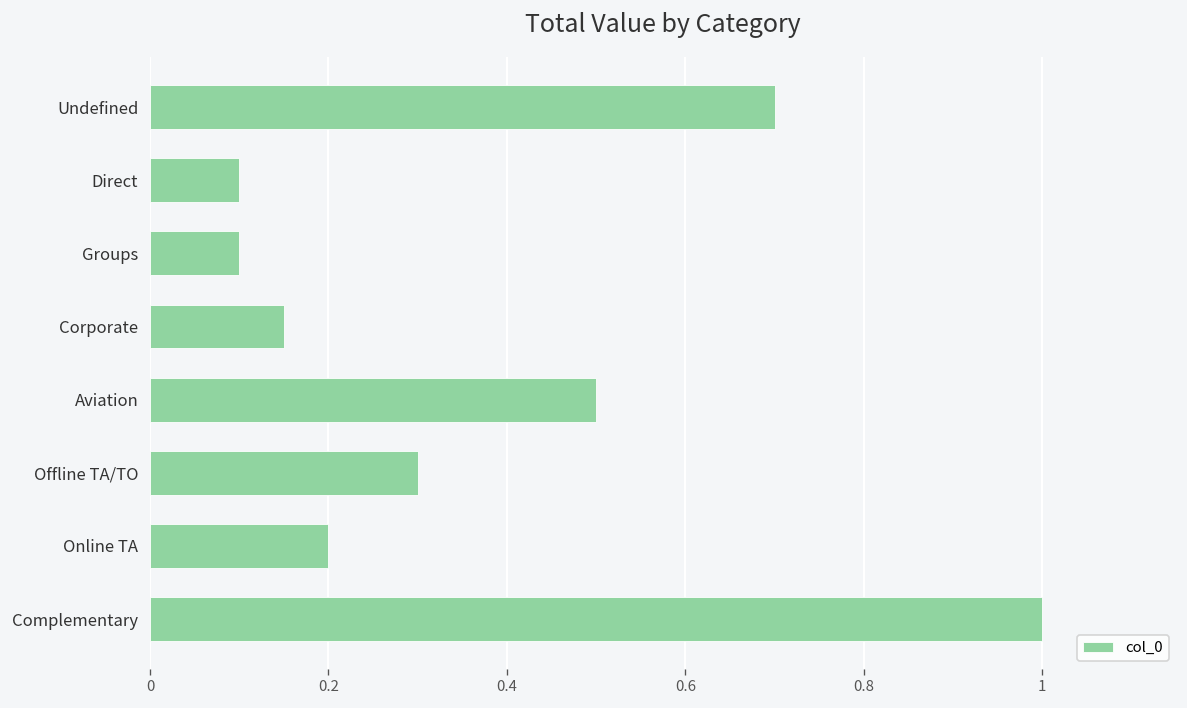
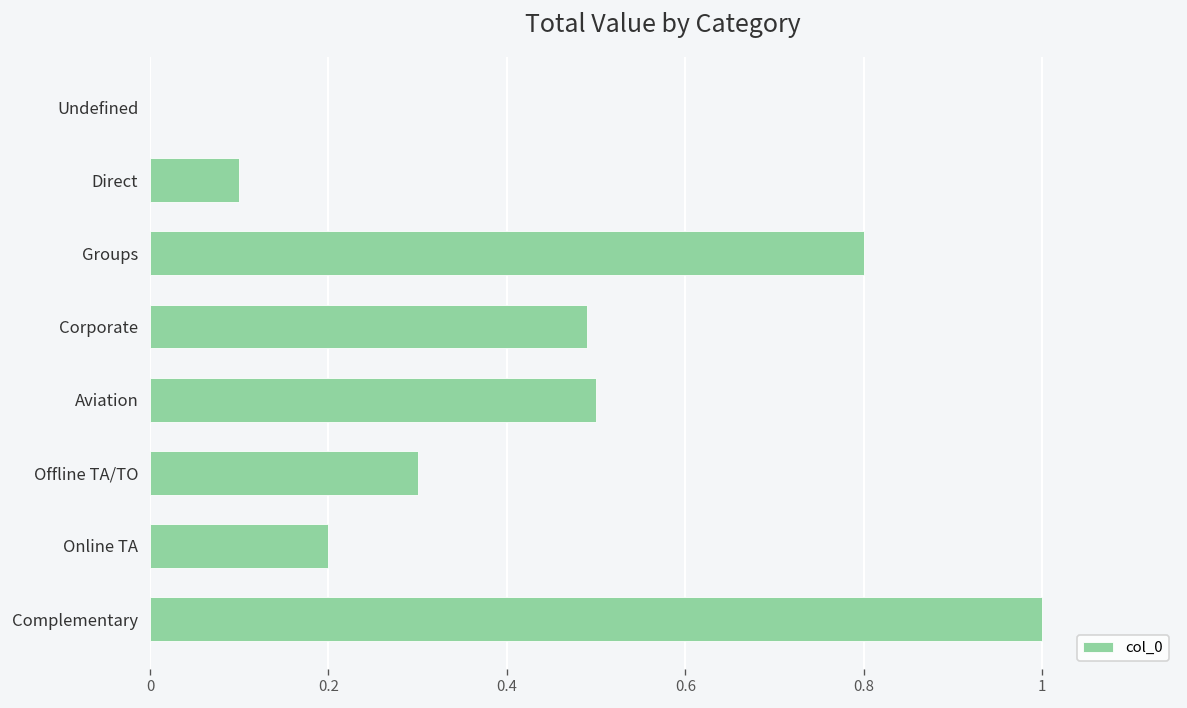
  {
-   "Undefined": 0.7,
+   "Undefined": 0.0,
    "Direct": 0.10,
-   "Groups": 0.1,
-   "Corporate": 0.15,
+   "Groups": 0.8,
+   "Corporate": 0.49,
    "Aviation": 0.50,
    "Offline TA/TO": 0.30,
    "Online TA": 0.20,
    "Complementary": 1.00
  }
